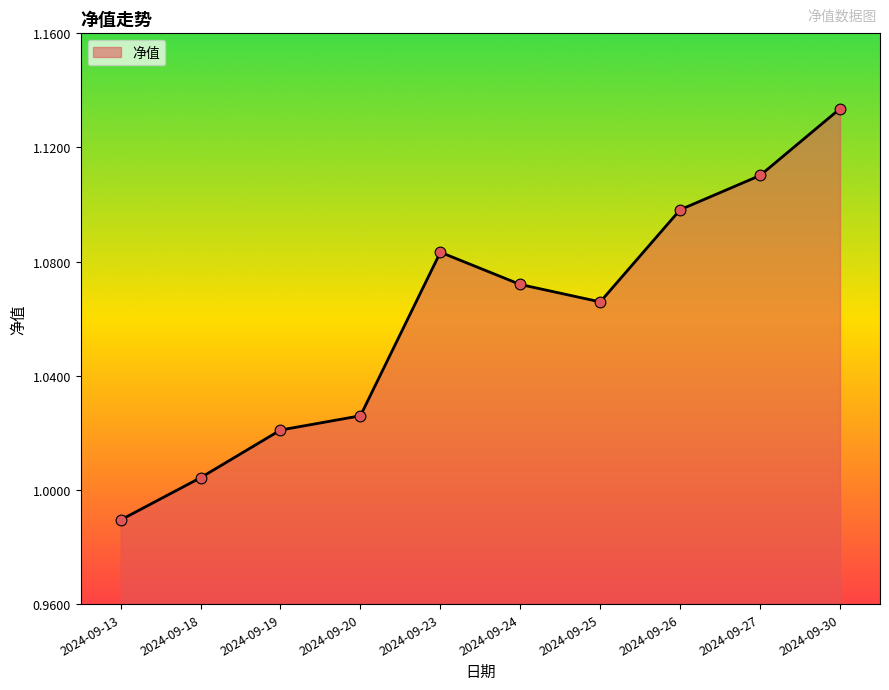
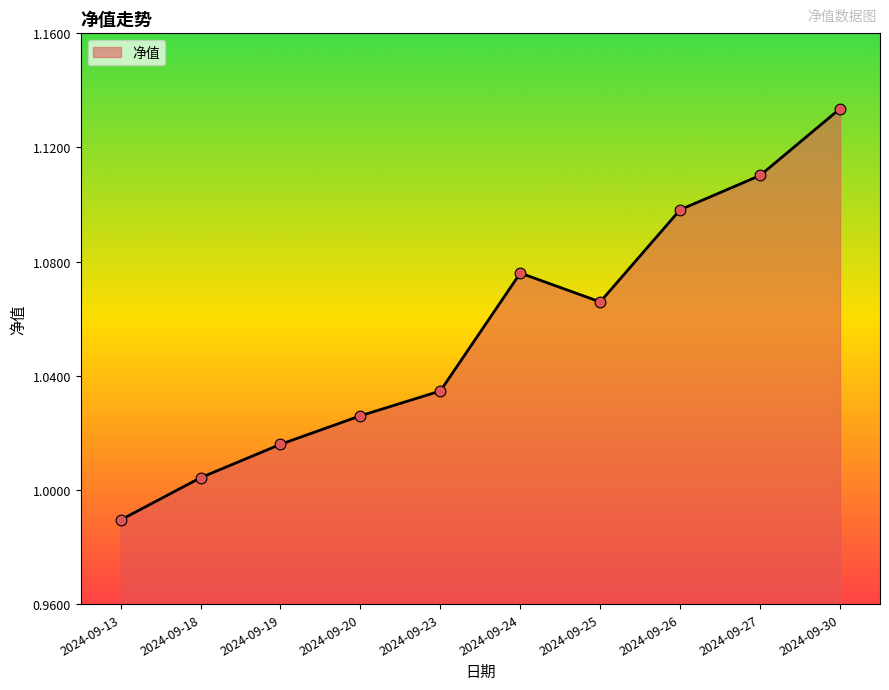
  {
    "2024-09-13": 0.990,
    "2024-09-18": 1.004,
-   "2024-09-19": 1.021,
+   "2024-09-19": 1.016,
    "2024-09-20": 1.026,
-   "2024-09-23": 1.083,
-   "2024-09-24": 1.072,
+   "2024-09-23": 1.035,
+   "2024-09-24": 1.076,
    "2024-09-25": 1.066,
    "2024-09-26": 1.098,
    "2024-09-27": 1.110,
    "2024-09-30": 1.134
  }
